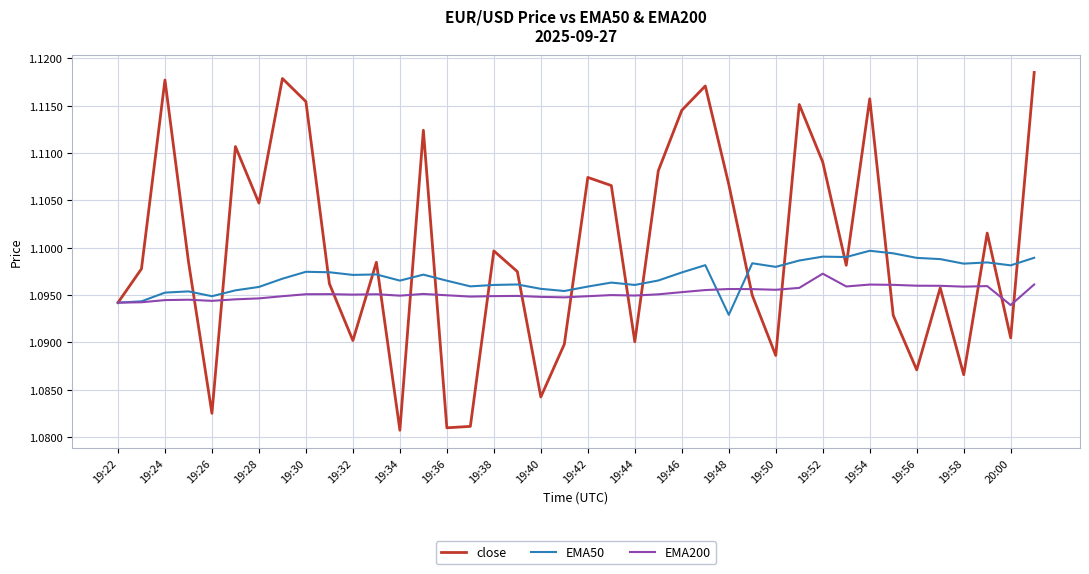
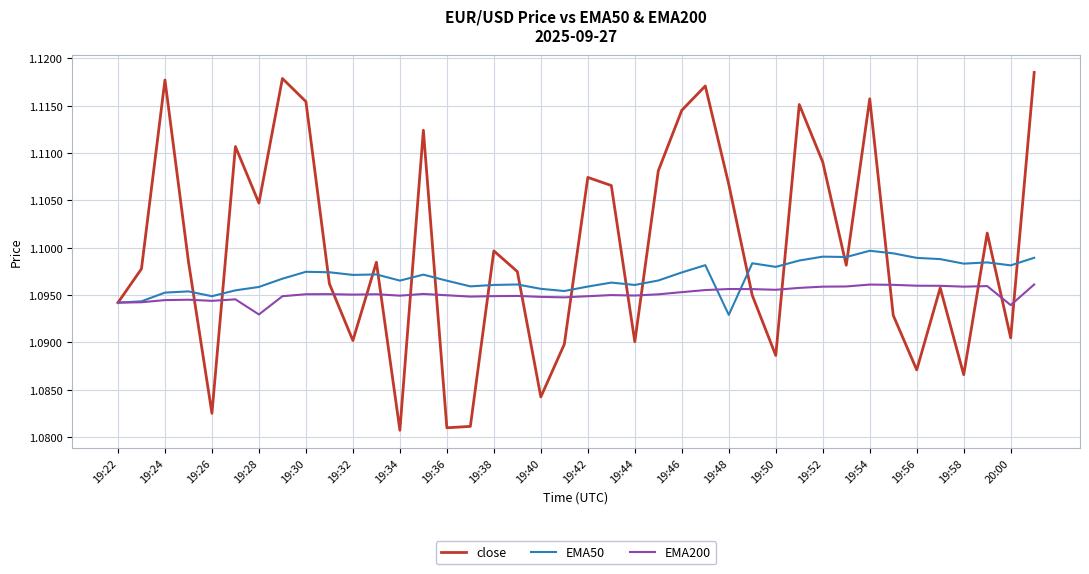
  {
    "close": {
      "19:24": 1.118,
      "19:26": 1.083,
      "19:28": 1.105,
      "19:30": 1.115,
      "19:32": 1.090,
      "19:34": 1.081,
      "19:36": 1.081,
      "19:38": 1.100,
      "19:40": 1.084,
      "19:42": 1.107,
      "19:44": 1.090,
      "19:46": 1.115,
      "19:48": 1.107,
      "19:50": 1.089,
      "19:52": 1.109,
      "19:54": 1.116,
      "19:56": 1.087,
      "19:58": 1.087,
      "20:00": 1.090
    },
    "EMA50": {
      "19:24": 1.095,
      "19:26": 1.095,
      "19:28": 1.096,
      "19:30": 1.097,
      "19:32": 1.097,
      "19:34": 1.097,
      "19:36": 1.097,
      "19:38": 1.096,
      "19:40": 1.096,
      "19:42": 1.096,
      "19:44": 1.096,
      "19:46": 1.097,
      "19:48": 1.093,
      "19:50": 1.098,
      "19:52": 1.099,
      "19:54": 1.100,
      "19:56": 1.099,
      "19:58": 1.098,
      "20:00": 1.098
    },
    "EMA200": {
      "19:24": 1.094,
      "19:26": 1.094,
-     "19:28": 1.095,
+     "19:28": 1.093,
      "19:30": 1.095,
      "19:32": 1.095,
      "19:34": 1.095,
      "19:36": 1.095,
      "19:38": 1.095,
      "19:40": 1.095,
      "19:42": 1.095,
      "19:44": 1.095,
      "19:46": 1.095,
      "19:48": 1.096,
      "19:50": 1.096,
-     "19:52": 1.097,
+     "19:52": 1.096,
      "19:54": 1.096,
      "19:56": 1.096,
      "19:58": 1.096,
      "20:00": 1.094
    }
  }
